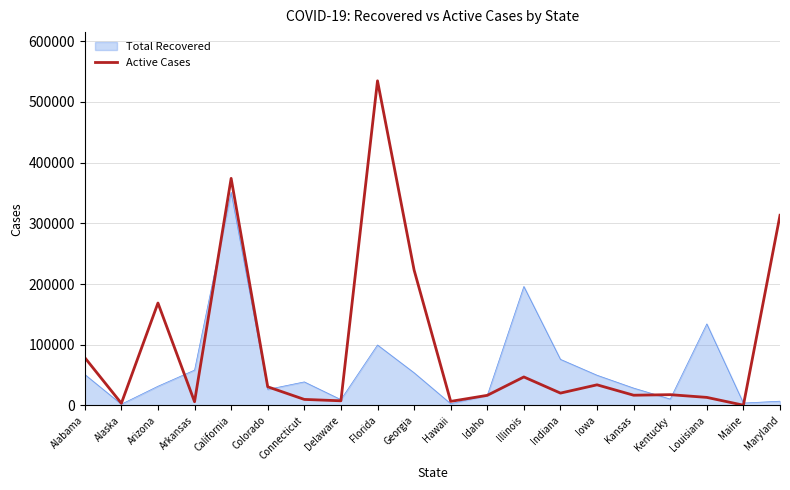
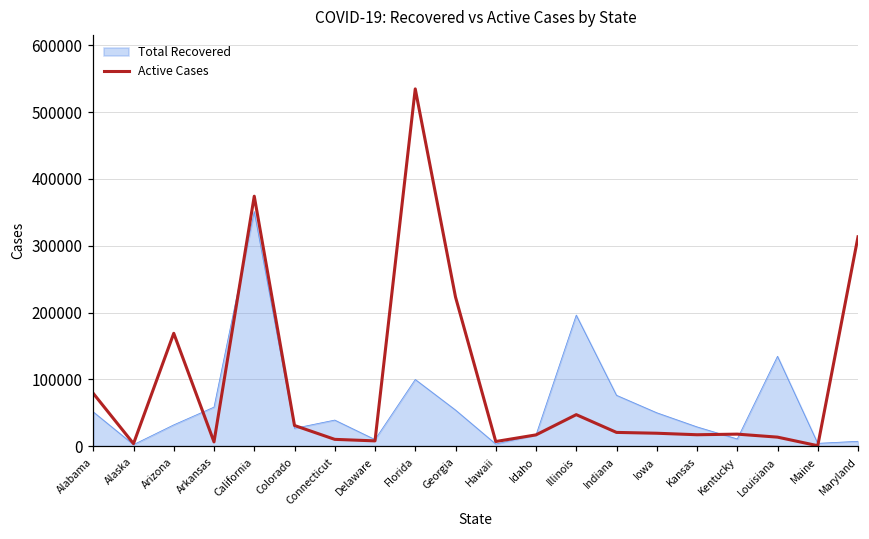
  {
    "Total Recovered": {
      "Alabama": 50000,
      "Arizona": 30000,
      "Arkansas": 60000,
      "California": 350000,
      "Colorado": 30000,
      "Connecticut": 40000,
      "Florida": 100000,
      "Georgia": 50000,
      "Illinois": 200000,
      "Indiana": 80000,
      "Iowa": 50000,
      "Kansas": 30000,
      "Kentucky": 10000,
      "Louisiana": 130000,
      "Maryland": 10000
    },
    "Active Cases": {
      "Alabama": 80000,
      "Arizona": 170000,
      "Arkansas": 10000,
      "California": 370000,
      "Colorado": 30000,
      "Connecticut": 10000,
      "Florida": 530000,
      "Georgia": 220000,
      "Illinois": 50000,
      "Indiana": 20000,
-     "Iowa": 30000,
+     "Iowa": 20000,
      "Kansas": 20000,
      "Kentucky": 20000,
      "Louisiana": 10000,
      "Maryland": 310000
    }
  }
